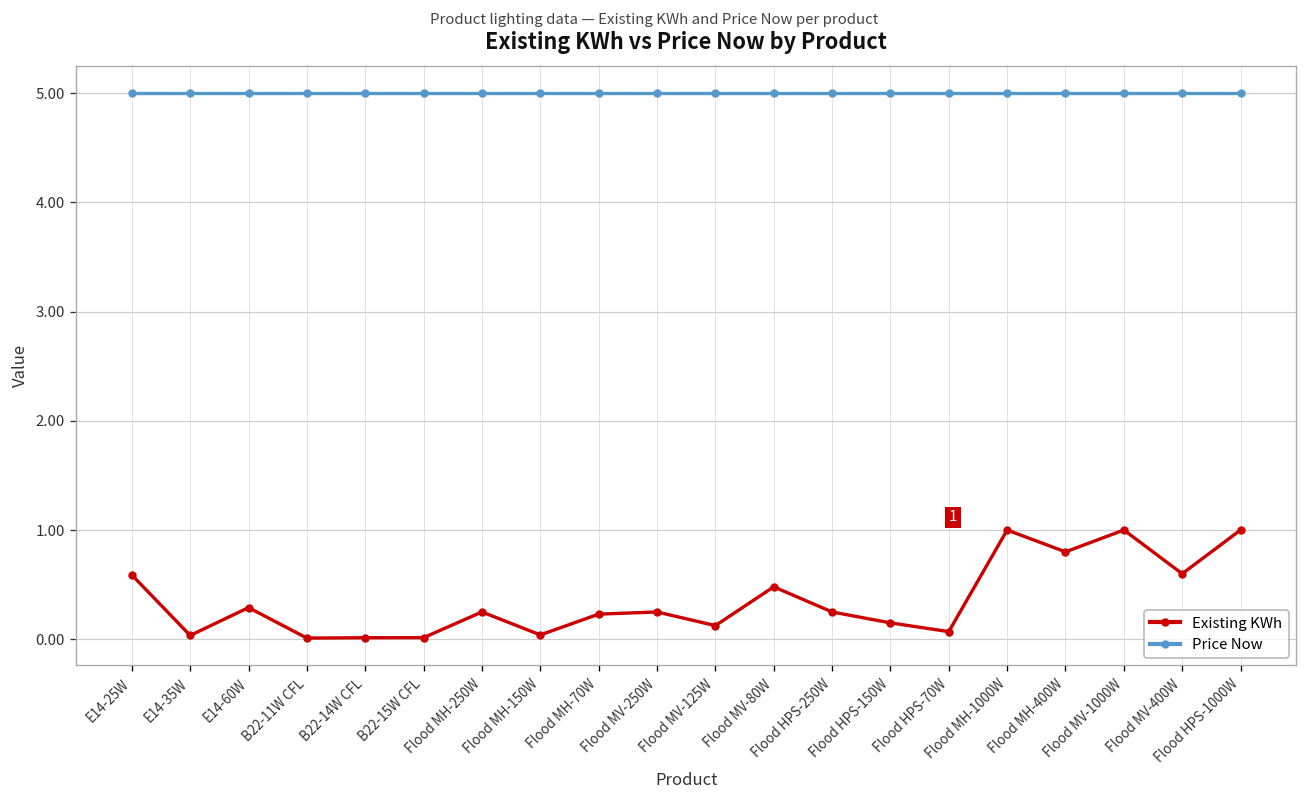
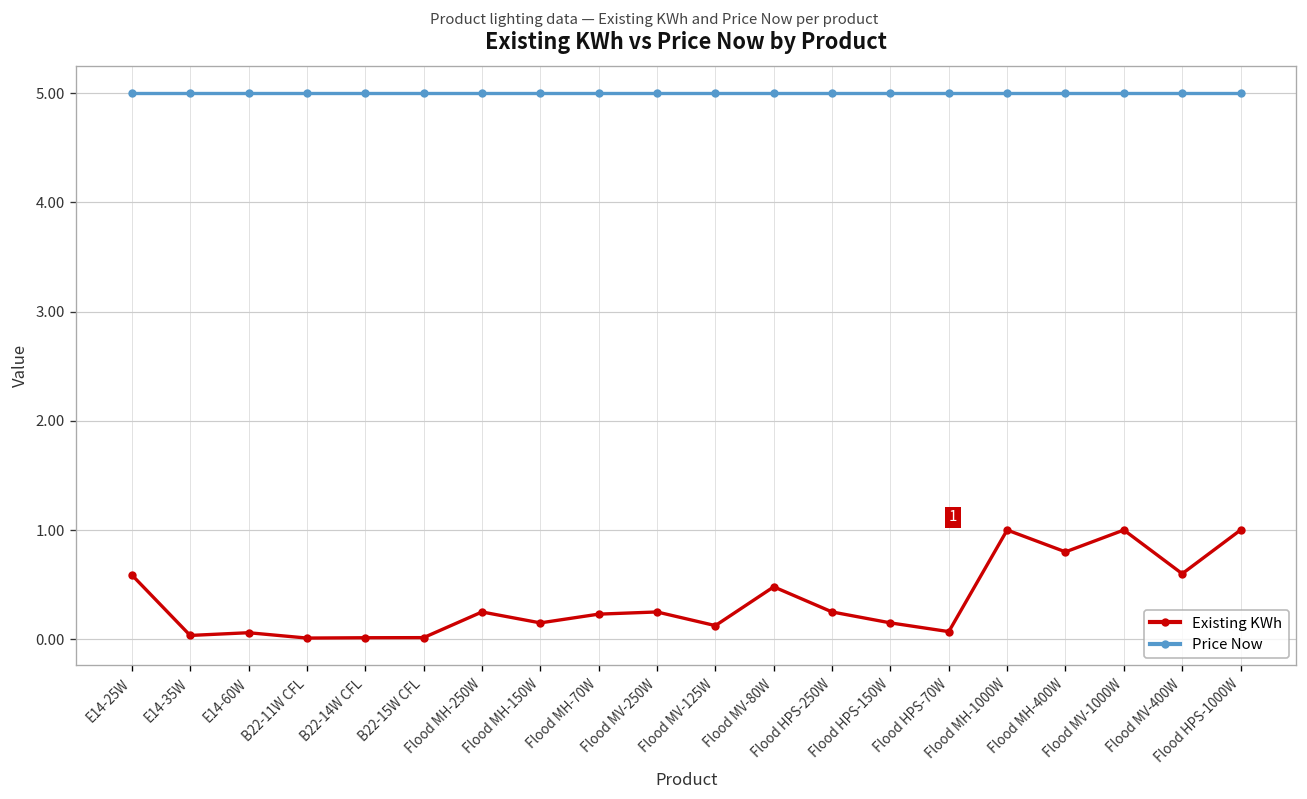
  {
    "Existing KWh": {
      "E14-25W": 0.6,
      "E14-35W": 0.0,
-     "E14-60W": 0.3,
+     "E14-60W": 0.1,
      "B22-11W CFL": 0.0,
      "B22-14W CFL": 0.0,
      "B22-15W CFL": 0.0,
      "Flood MH-250W": 0.3,
-     "Flood MH-150W": 0.0,
+     "Flood MH-150W": 0.2,
      "Flood MH-70W": 0.2,
      "Flood MV-250W": 0.3,
      "Flood MV-125W": 0.1,
      "Flood MV-80W": 0.5,
      "Flood HPS-250W": 0.3,
      "Flood HPS-150W": 0.2,
      "Flood HPS-70W": 0.1,
      "Flood MH-1000W": 1.0,
      "Flood MH-400W": 0.8,
      "Flood MV-1000W": 1.0,
      "Flood MV-400W": 0.6,
      "Flood HPS-1000W": 1.0
    },
    "Price Now": {
      "E14-25W": 5.0,
      "E14-35W": 5.0,
      "E14-60W": 5.0,
      "B22-11W CFL": 5.0,
      "B22-14W CFL": 5.0,
      "B22-15W CFL": 5.0,
      "Flood MH-250W": 5.0,
      "Flood MH-150W": 5.0,
      "Flood MH-70W": 5.0,
      "Flood MV-250W": 5.0,
      "Flood MV-125W": 5.0,
      "Flood MV-80W": 5.0,
      "Flood HPS-250W": 5.0,
      "Flood HPS-150W": 5.0,
      "Flood HPS-70W": 5.0,
      "Flood MH-1000W": 5.0,
      "Flood MH-400W": 5.0,
      "Flood MV-1000W": 5.0,
      "Flood MV-400W": 5.0,
      "Flood HPS-1000W": 5.0
    }
  }
